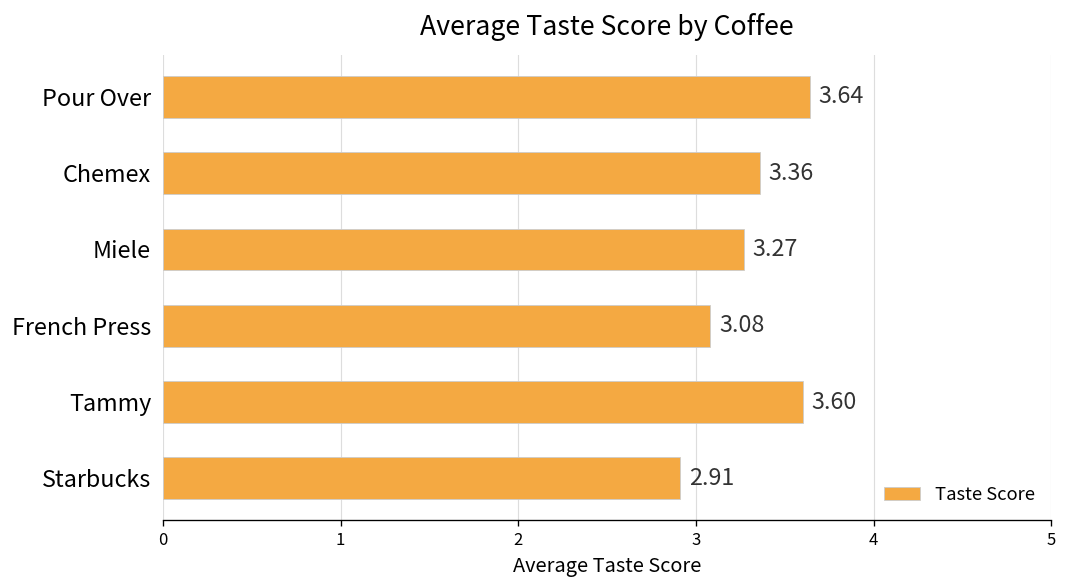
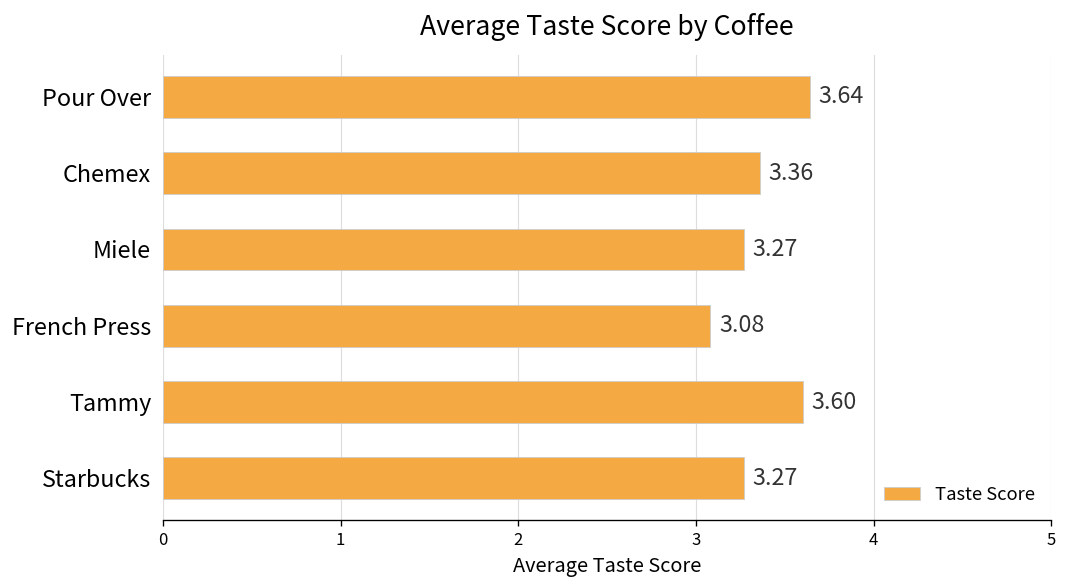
  {
    "Pour Over": 3.64,
    "Chemex": 3.36,
    "Miele": 3.27,
    "French Press": 3.08,
    "Tammy": 3.60,
-   "Starbucks": 2.91
+   "Starbucks": 3.27
  }
